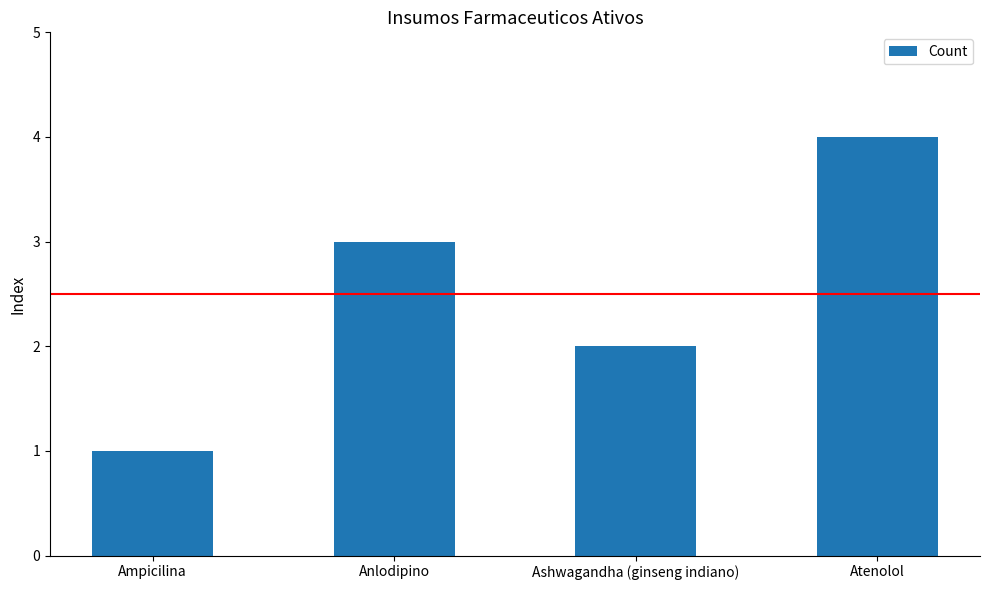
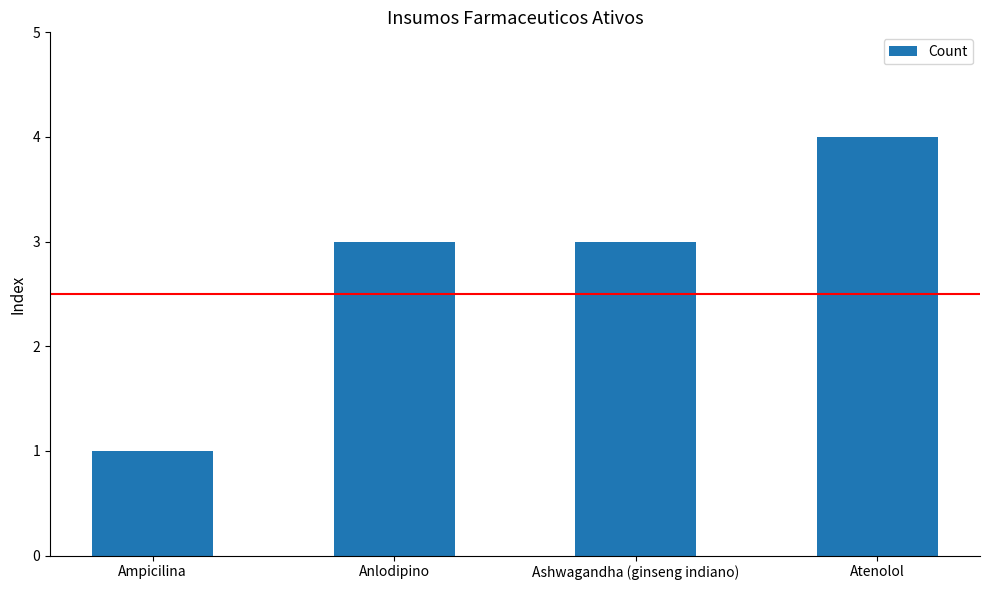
  {
    "Ampicilina": 1,
    "Anlodipino": 3,
-   "Ashwagandha (ginseng indiano)": 2,
+   "Ashwagandha (ginseng indiano)": 3,
    "Atenolol": 4
  }
